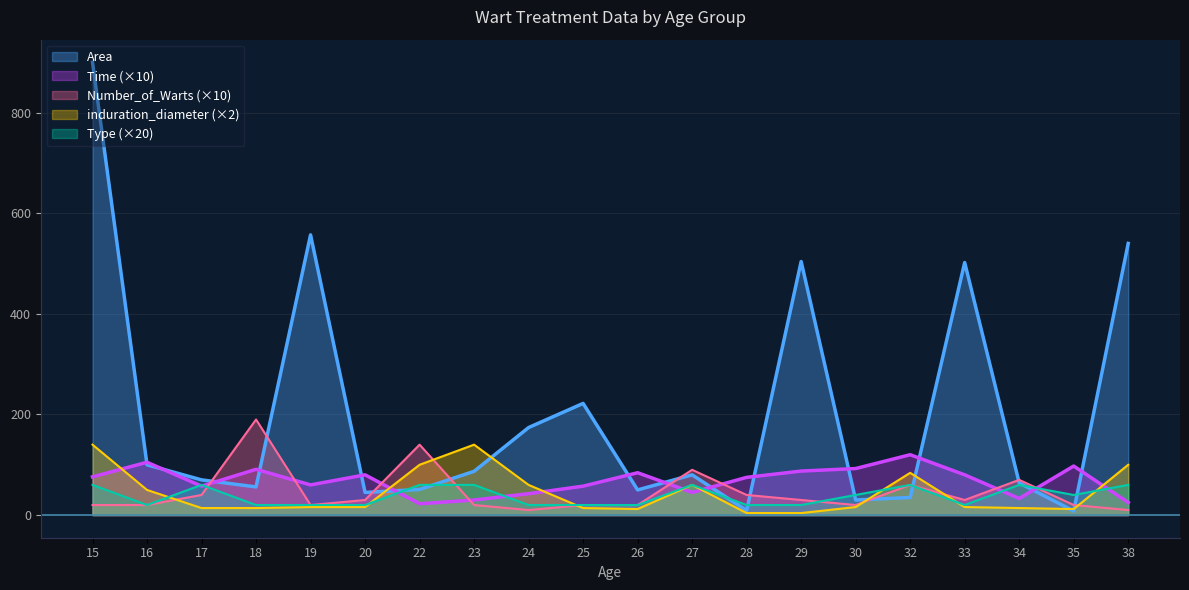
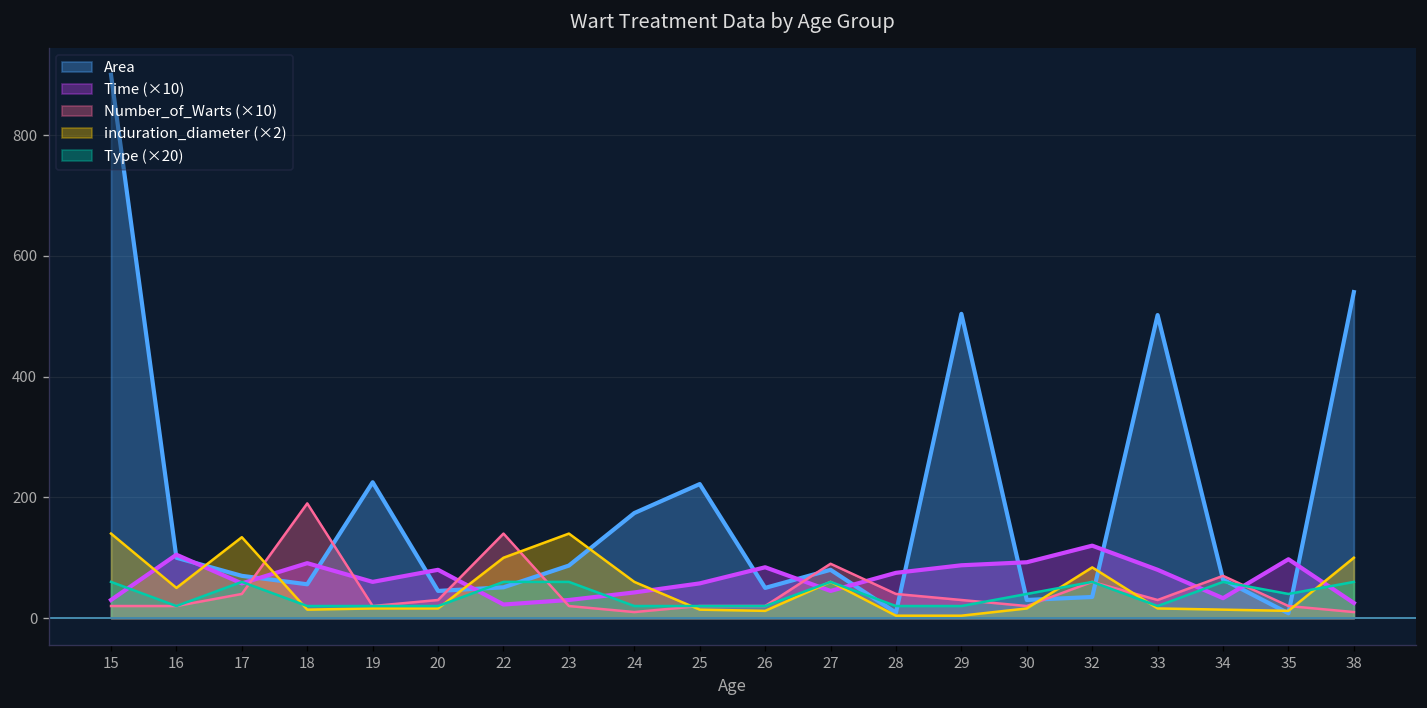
  {
    "Area": {
      "17": 70,
      "18": 60,
-     "19": 560,
+     "19": 230,
      "20": 50,
      "22": 50,
      "23": 90,
      "24": 170,
      "25": 220,
      "26": 50,
      "27": 80,
      "29": 500,
      "30": 30,
      "32": 40,
      "33": 500,
      "38": 540
    },
    "Time (×10)": {
-     "15": 80,
+     "15": 30,
      "18": 90,
      "19": 60,
      "20": 80,
      "22": 20,
      "23": 30,
      "24": 40,
      "25": 60,
      "26": 80,
      "27": 50,
      "28": 80,
      "29": 90,
      "30": 90,
      "32": 120,
      "33": 80,
      "34": 30,
      "35": 100,
      "38": 30
    },
    "Number_of_Warts (×10)": {
      "15": 20,
      "17": 40,
      "18": 190,
      "20": 30,
      "22": 140,
      "23": 20,
      "24": 10,
      "27": 90,
      "28": 40,
      "29": 30,
      "33": 30,
      "34": 70,
      "35": 20,
      "38": 10
    },
    "induration_diameter (×2)": {
      "15": 140,
      "16": 50,
-     "17": 10,
+     "17": 130,
      "18": 10,
      "22": 100,
      "23": 140,
      "24": 60,
      "25": 10,
      "26": 10,
      "29": 0,
      "32": 80,
      "34": 10,
      "38": 100
    },
    "Type (×20)": {
      "15": 60,
      "18": 20,
      "22": 60,
      "23": 60,
      "24": 20,
      "28": 20,
      "29": 20,
      "30": 40,
      "35": 40,
      "38": 60
    }
  }
